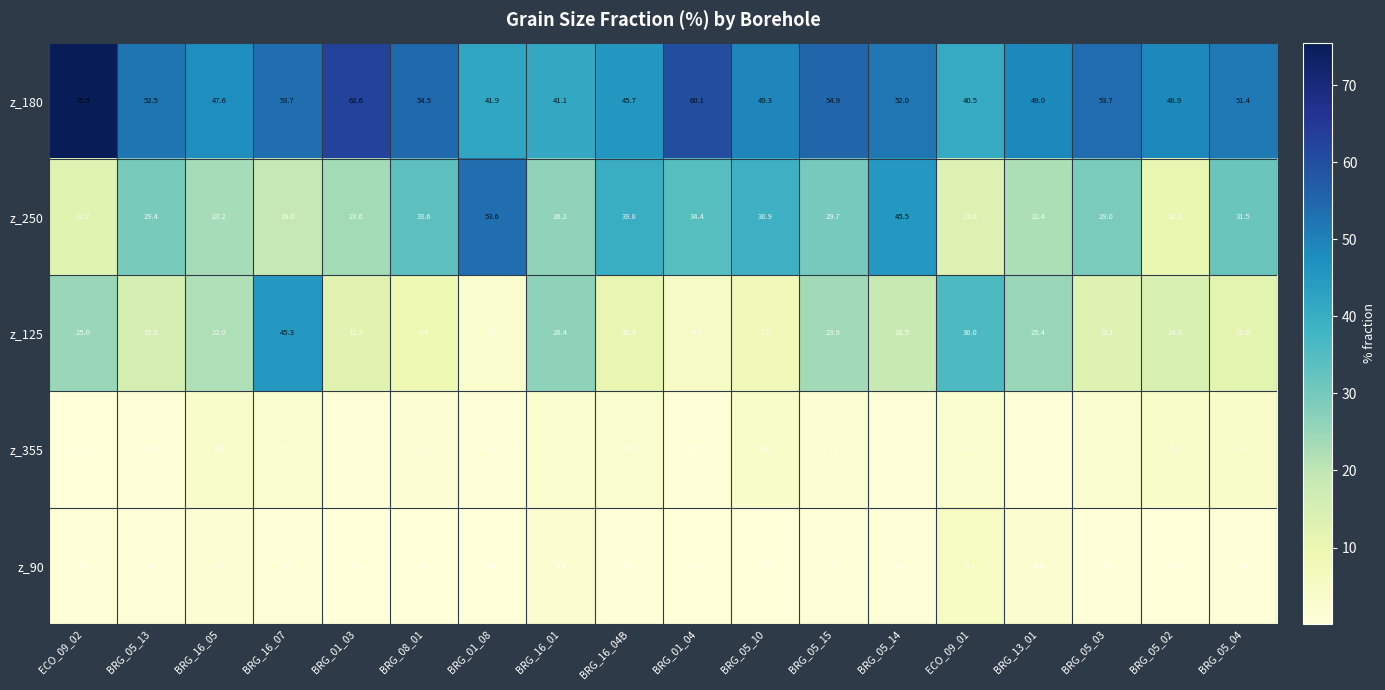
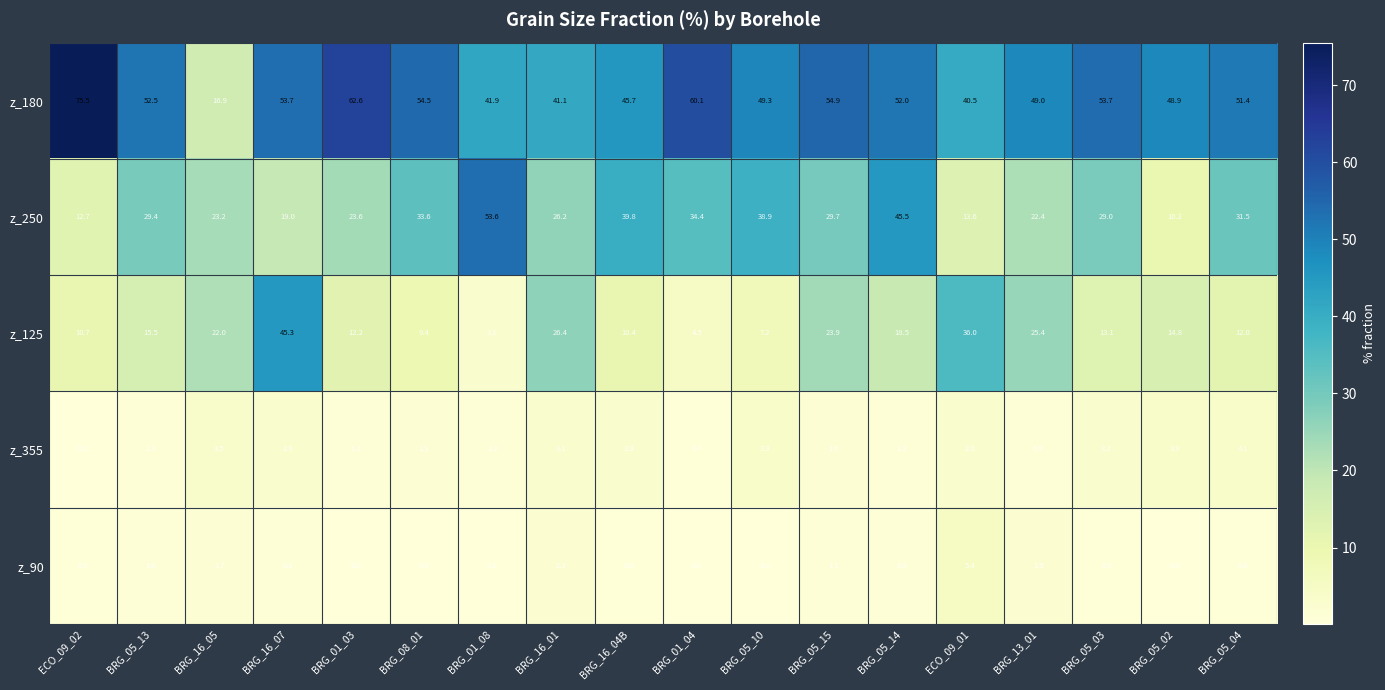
  {
    "z_180": {
      "ECO_09_02": 75.5,
      "BRG_05_13": 52.5,
-     "BRG_16_05": 47.6,
+     "BRG_16_05": 16.9,
      "BRG_16_07": 53.7,
      "BRG_01_03": 62.6,
      "BRG_08_01": 54.5,
      "BRG_01_08": 41.9,
      "BRG_16_01": 41.1,
      "BRG_16_04B": 45.7,
      "BRG_01_04": 60.1,
      "BRG_05_10": 49.3,
      "BRG_05_15": 54.9,
      "BRG_05_14": 52.0,
      "ECO_09_01": 40.5,
      "BRG_13_01": 49.0,
      "BRG_05_03": 53.7,
      "BRG_05_02": 48.9,
      "BRG_05_04": 51.4
    },
    "z_250": {
      "ECO_09_02": 12.7,
      "BRG_05_13": 29.4,
      "BRG_16_05": 23.2,
      "BRG_16_07": 19.0,
      "BRG_01_03": 23.6,
      "BRG_08_01": 33.6,
      "BRG_01_08": 53.6,
      "BRG_16_01": 26.2,
      "BRG_16_04B": 39.8,
      "BRG_01_04": 34.4,
      "BRG_05_10": 38.9,
      "BRG_05_15": 29.7,
      "BRG_05_14": 45.5,
      "ECO_09_01": 13.6,
      "BRG_13_01": 22.4,
      "BRG_05_03": 29.0,
      "BRG_05_02": 10.2,
      "BRG_05_04": 31.5
    },
    "z_125": {
-     "ECO_09_02": 25.0,
+     "ECO_09_02": 10.7,
      "BRG_05_13": 15.5,
      "BRG_16_05": 22.0,
      "BRG_16_07": 45.3,
      "BRG_01_03": 12.2,
      "BRG_08_01": 9.4,
      "BRG_16_01": 26.4,
      "BRG_16_04B": 10.4,
      "BRG_05_10": 7.2,
      "BRG_05_15": 23.9,
      "BRG_05_14": 18.5,
      "ECO_09_01": 36.0,
      "BRG_13_01": 25.4,
      "BRG_05_03": 13.1,
      "BRG_05_02": 14.8,
      "BRG_05_04": 12.0
    },
    "z_355": {
      "BRG_05_04": 4.1
    },
    "z_90": {
      "ECO_09_01": 5.4
    }
  }
